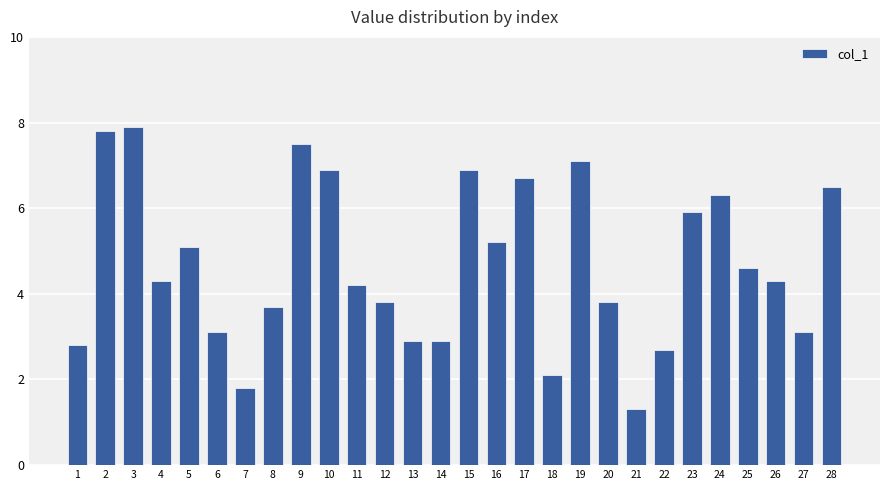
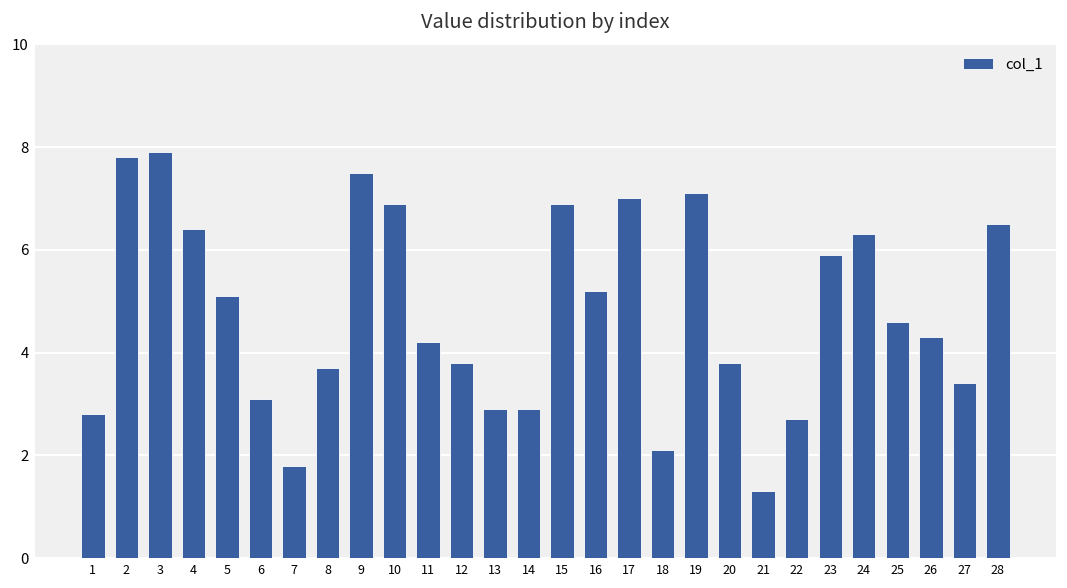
  {
    "1": 2.8,
    "2": 7.8,
    "3": 7.9,
-   "4": 4.3,
+   "4": 6.4,
    "5": 5.1,
    "6": 3.1,
    "7": 1.8,
    "8": 3.7,
    "9": 7.5,
    "10": 6.9,
    "11": 4.2,
    "12": 3.8,
    "13": 2.9,
    "14": 2.9,
    "15": 6.9,
    "16": 5.2,
-   "17": 6.7,
+   "17": 7.0,
    "18": 2.1,
    "19": 7.1,
    "20": 3.8,
    "21": 1.3,
    "22": 2.7,
    "23": 5.9,
    "24": 6.3,
    "25": 4.6,
    "26": 4.3,
-   "27": 3.1,
+   "27": 3.4,
    "28": 6.5
  }
